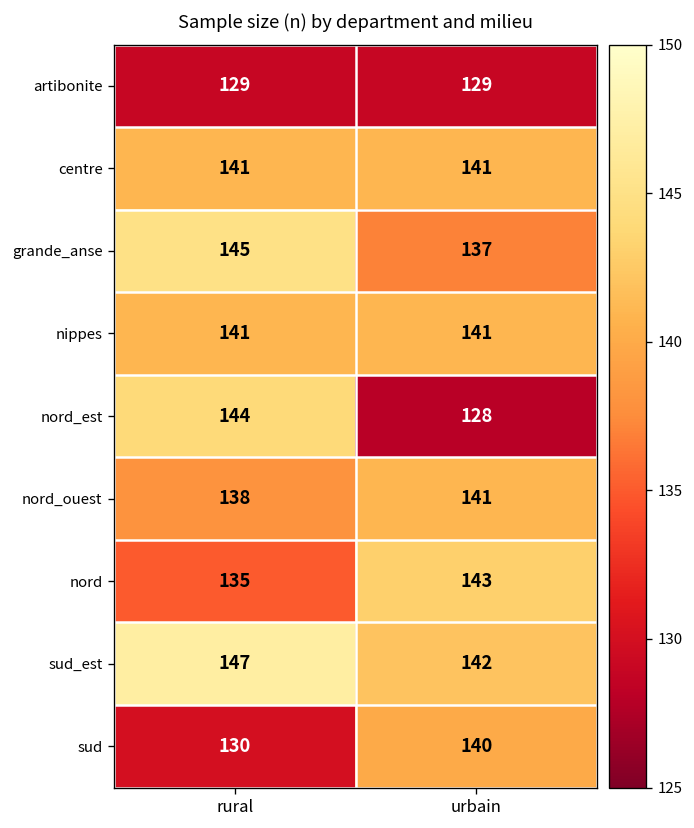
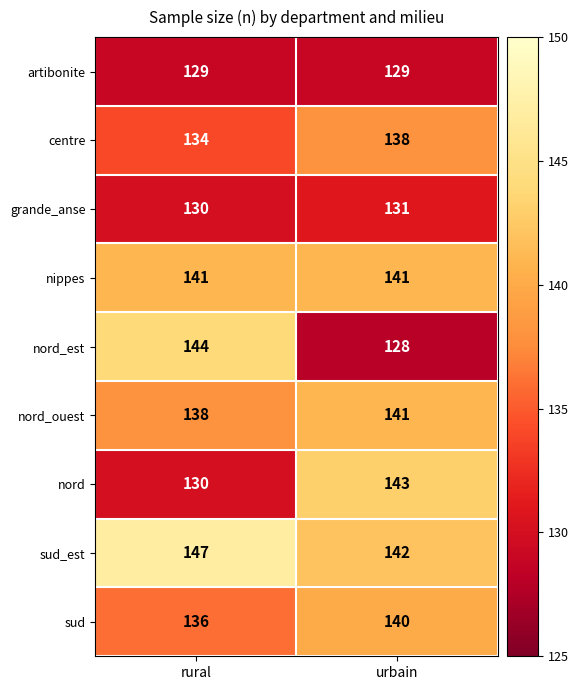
  {
    "artibonite": {
      "rural": 129,
      "urbain": 129
    },
    "centre": {
-     "rural": 141,
-     "urbain": 141
+     "rural": 134,
+     "urbain": 138
    },
    "grande_anse": {
-     "rural": 145,
-     "urbain": 137
+     "rural": 130,
+     "urbain": 131
    },
    "nippes": {
      "rural": 141,
      "urbain": 141
    },
    "nord_est": {
      "rural": 144,
      "urbain": 128
    },
    "nord_ouest": {
      "rural": 138,
      "urbain": 141
    },
    "nord": {
-     "rural": 135,
+     "rural": 130,
      "urbain": 143
    },
    "sud_est": {
      "rural": 147,
      "urbain": 142
    },
    "sud": {
-     "rural": 130,
+     "rural": 136,
      "urbain": 140
    }
  }
